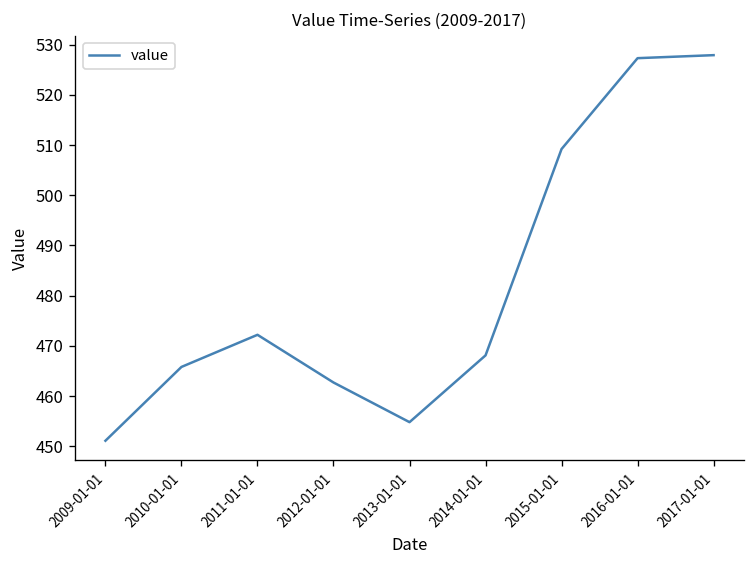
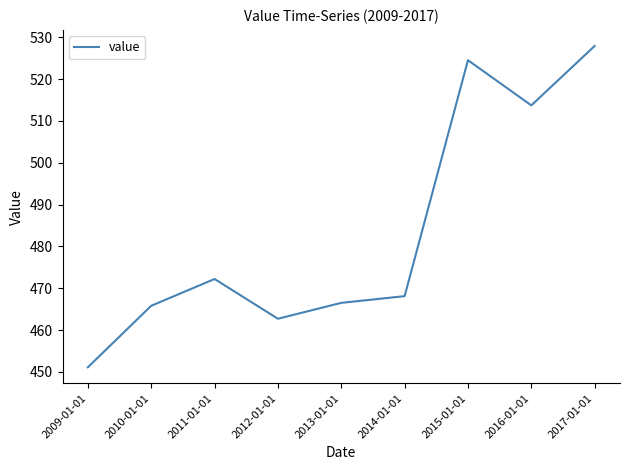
  {
    "2009-01-01": 451,
    "2010-01-01": 466,
    "2011-01-01": 472,
    "2012-01-01": 463,
-   "2013-01-01": 455,
+   "2013-01-01": 467,
    "2014-01-01": 468,
-   "2015-01-01": 509,
-   "2016-01-01": 527,
+   "2015-01-01": 525,
+   "2016-01-01": 514,
    "2017-01-01": 528
  }
